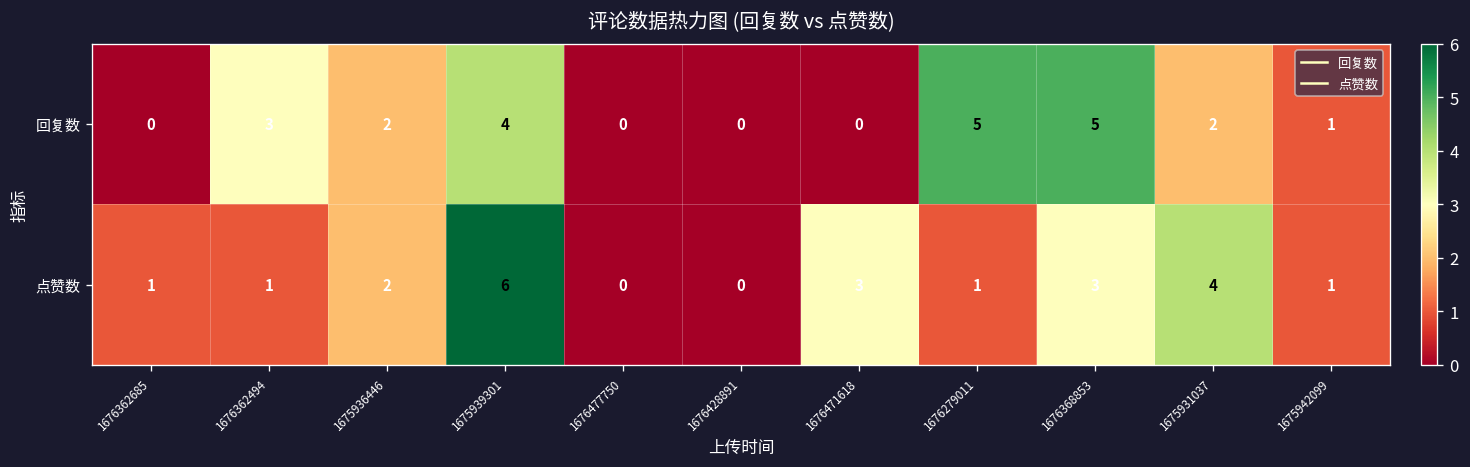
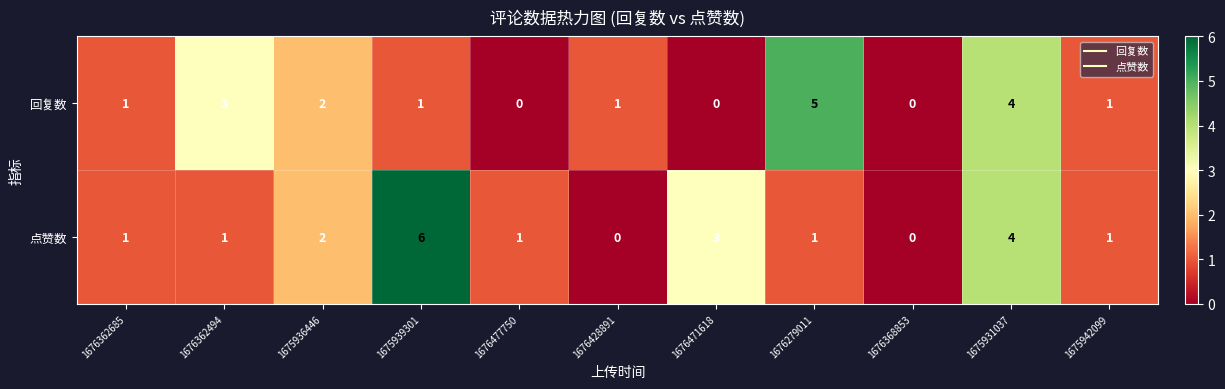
  {
    "回复数": {
-     "1676362685": 0,
+     "1676362685": 1,
      "1676362494": 3,
      "1675936446": 2,
-     "1675939301": 4,
+     "1675939301": 1,
      "1676477750": 0,
-     "1676428891": 0,
+     "1676428891": 1,
      "1676471618": 0,
      "1676279011": 5,
-     "1676368853": 5,
-     "1675931037": 2,
+     "1676368853": 0,
+     "1675931037": 4,
      "1675942099": 1
    },
    "点赞数": {
      "1676362685": 1,
      "1676362494": 1,
      "1675936446": 2,
      "1675939301": 6,
-     "1676477750": 0,
+     "1676477750": 1,
      "1676428891": 0,
      "1676471618": 3,
      "1676279011": 1,
-     "1676368853": 3,
+     "1676368853": 0,
      "1675931037": 4,
      "1675942099": 1
    }
  }
